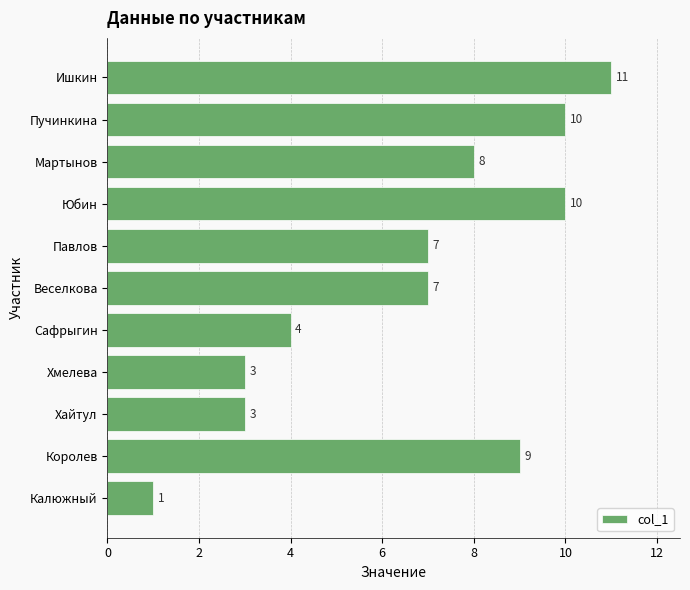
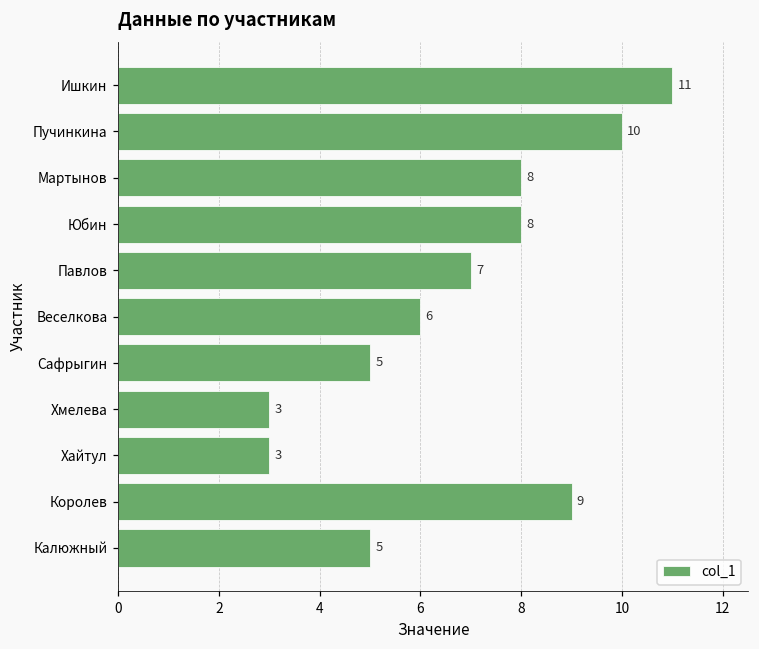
  {
    "Ишкин": 11,
    "Пучинкина": 10,
    "Мартынов": 8,
-   "Юбин": 10,
+   "Юбин": 8,
    "Павлов": 7,
-   "Веселкова": 7,
-   "Сафрыгин": 4,
+   "Веселкова": 6,
+   "Сафрыгин": 5,
    "Хмелева": 3,
    "Хайтул": 3,
    "Королев": 9,
-   "Калюжный": 1
+   "Калюжный": 5
  }
